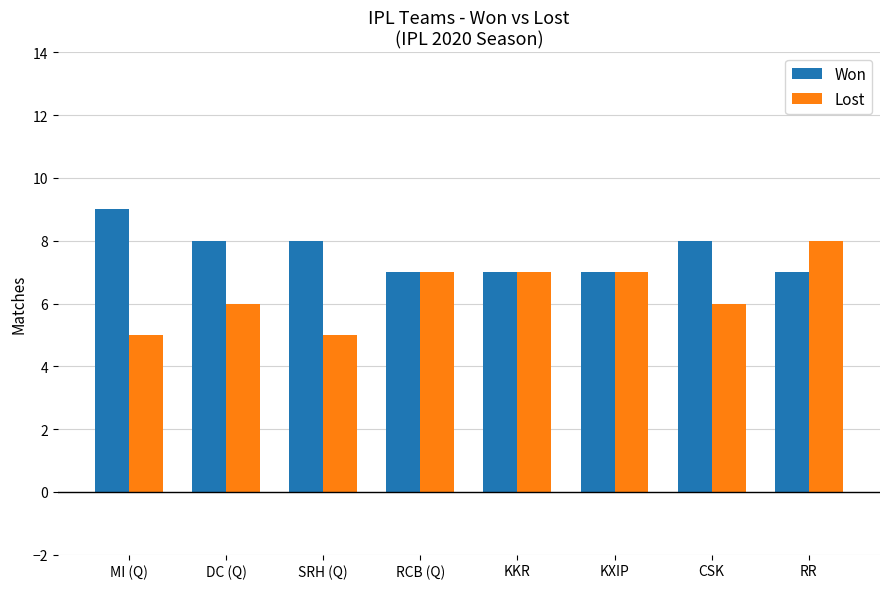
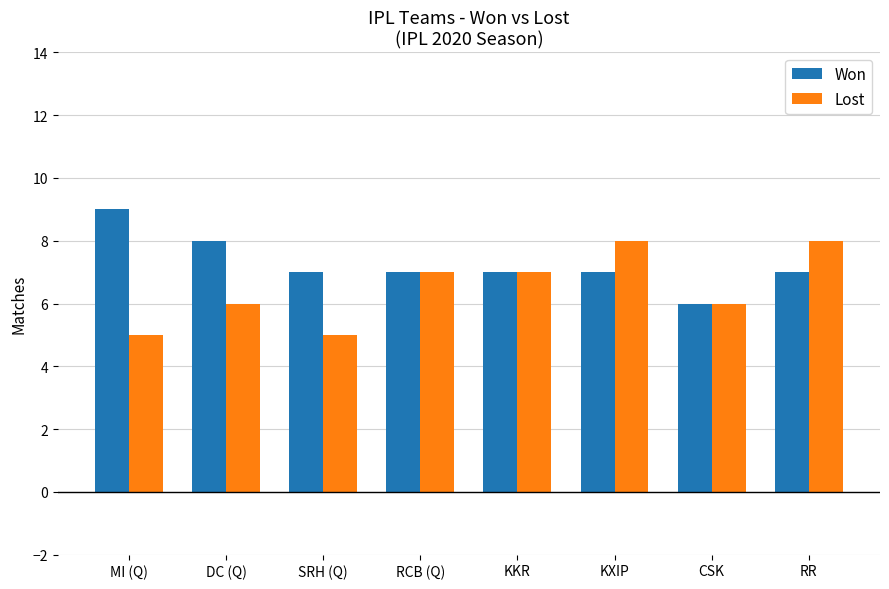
  {
    "Won": {
      "MI (Q)": 9,
      "DC (Q)": 8,
-     "SRH (Q)": 8,
+     "SRH (Q)": 7,
      "RCB (Q)": 7,
      "KKR": 7,
      "KXIP": 7,
-     "CSK": 8,
+     "CSK": 6,
      "RR": 7
    },
    "Lost": {
      "MI (Q)": 5,
      "DC (Q)": 6,
      "SRH (Q)": 5,
      "RCB (Q)": 7,
      "KKR": 7,
-     "KXIP": 7,
+     "KXIP": 8,
      "CSK": 6,
      "RR": 8
    }
  }
